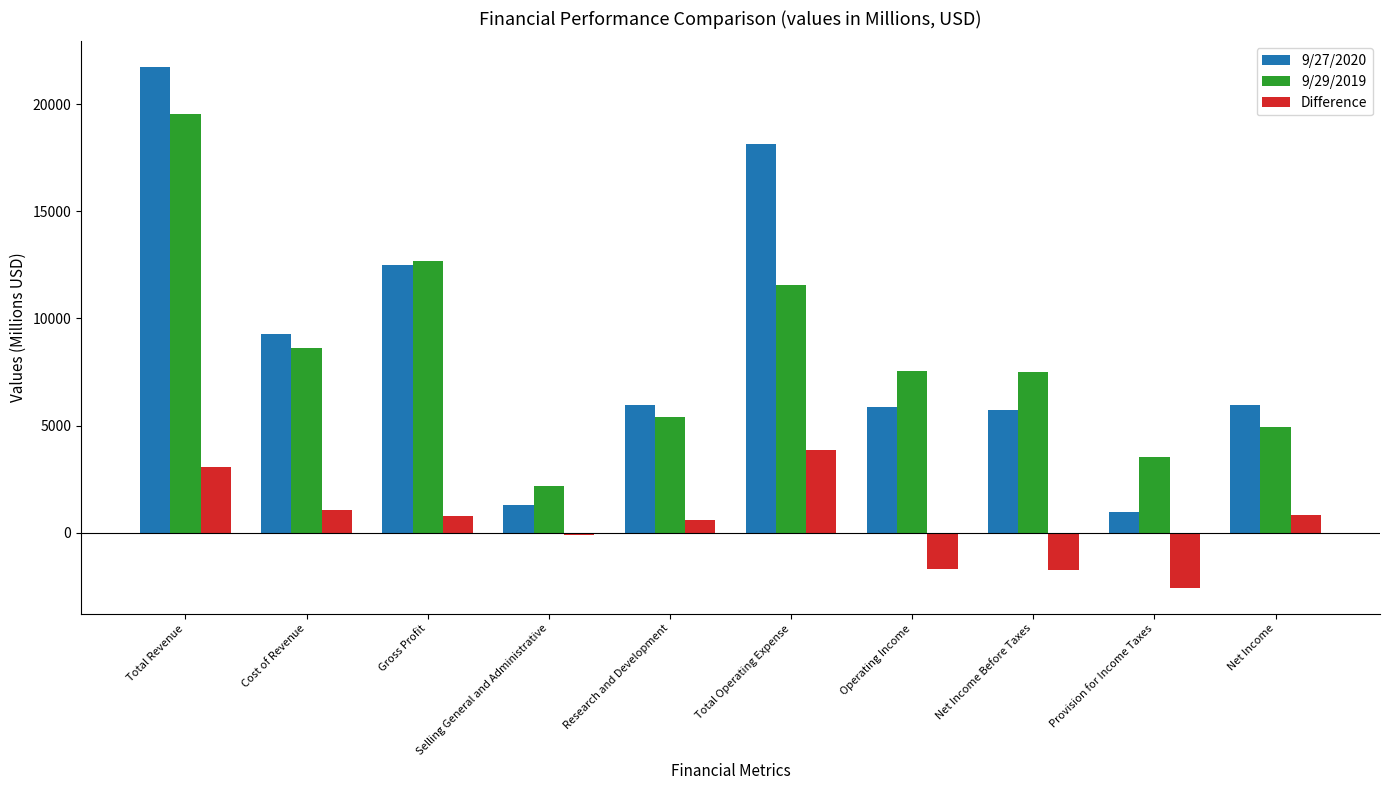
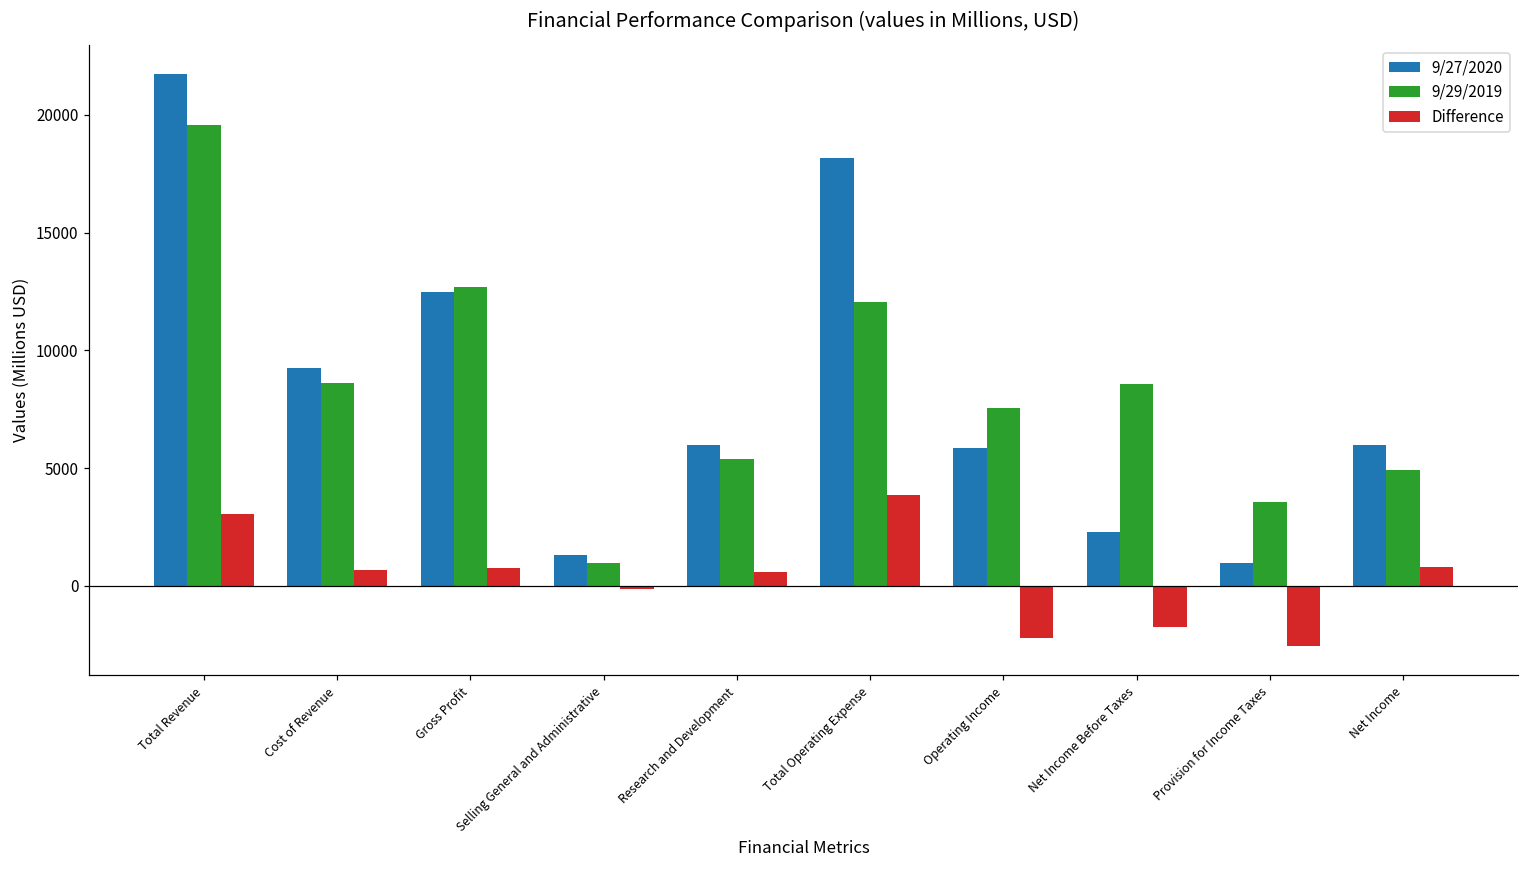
  {
    "9/27/2020": {
      "Total Revenue": 21700,
      "Cost of Revenue": 9300,
      "Gross Profit": 12500,
      "Selling General and Administrative": 1300,
      "Research and Development": 6000,
      "Total Operating Expense": 18200,
      "Operating Income": 5900,
-     "Net Income Before Taxes": 5700,
+     "Net Income Before Taxes": 2300,
      "Provision for Income Taxes": 1000,
      "Net Income": 6000
    },
    "9/29/2019": {
      "Total Revenue": 19600,
      "Cost of Revenue": 8600,
      "Gross Profit": 12700,
-     "Selling General and Administrative": 2200,
+     "Selling General and Administrative": 1000,
      "Research and Development": 5400,
-     "Total Operating Expense": 11600,
+     "Total Operating Expense": 12000,
      "Operating Income": 7500,
-     "Net Income Before Taxes": 7500,
+     "Net Income Before Taxes": 8600,
      "Provision for Income Taxes": 3500,
      "Net Income": 4900
    },
    "Difference": {
      "Total Revenue": 3100,
-     "Cost of Revenue": 1000,
+     "Cost of Revenue": 700,
      "Gross Profit": 800,
      "Selling General and Administrative": -100,
      "Research and Development": 600,
      "Total Operating Expense": 3800,
-     "Operating Income": -1700,
+     "Operating Income": -2200,
      "Net Income Before Taxes": -1800,
      "Provision for Income Taxes": -2600,
      "Net Income": 800
    }
  }
